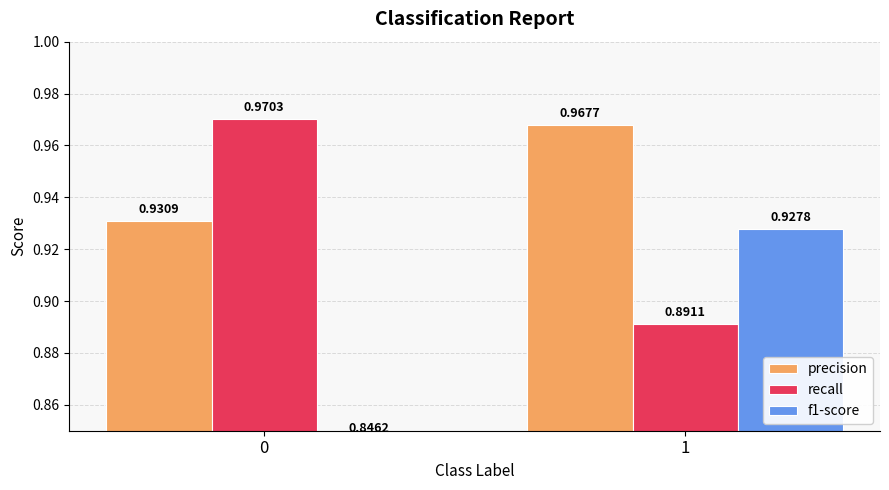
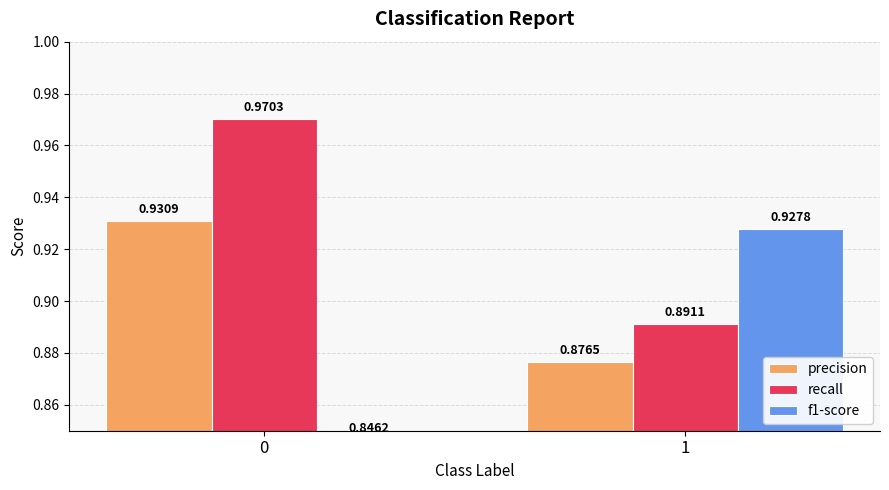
  {
    "precision": {
      "0": 0.9309,
-     "1": 0.9677
+     "1": 0.8765
    },
    "recall": {
      "0": 0.9703,
      "1": 0.8911
    },
    "f1-score": {
      "1": 0.9278
    }
  }
